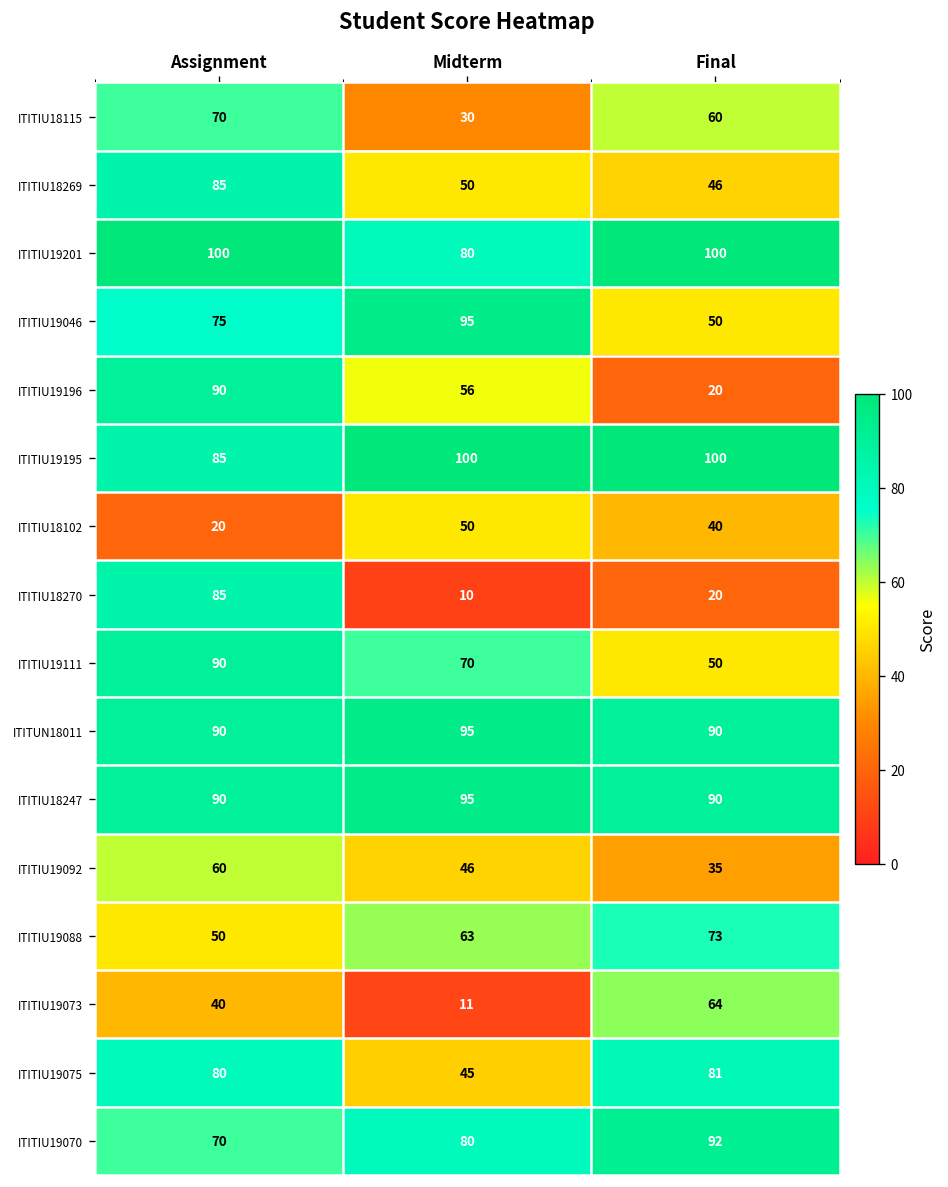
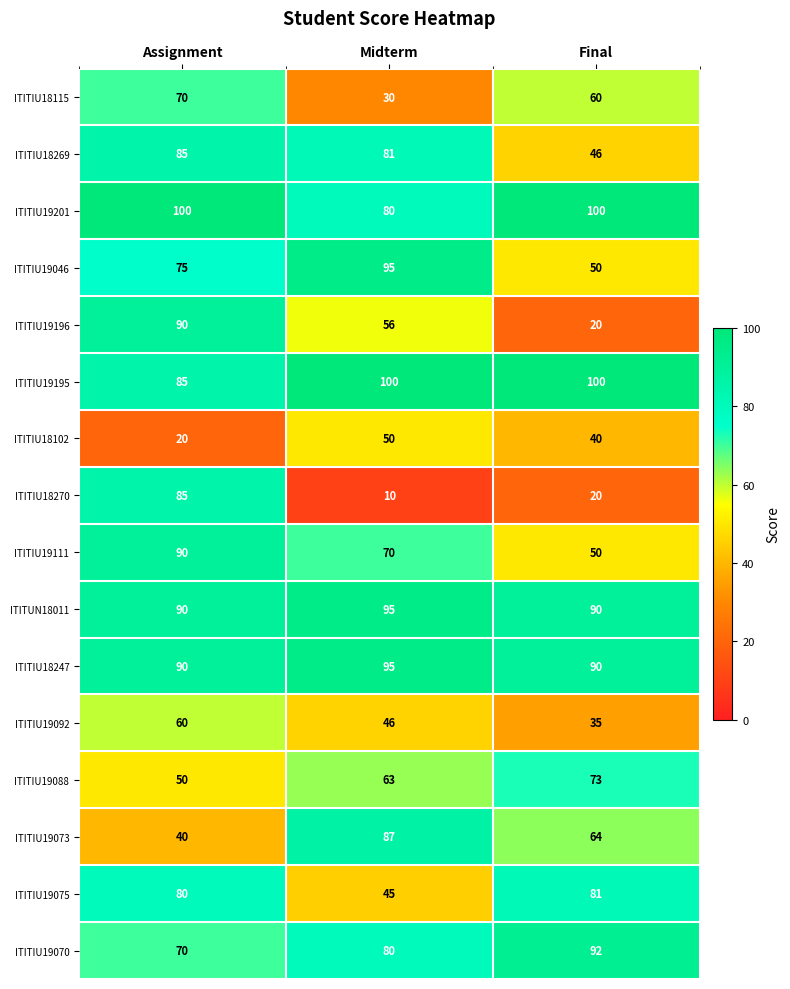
  {
    "ITITIU18115": {
      "Assignment": 70,
      "Midterm": 30,
      "Final": 60
    },
    "ITITIU18269": {
      "Assignment": 85,
-     "Midterm": 50,
+     "Midterm": 81,
      "Final": 46
    },
    "ITITIU19201": {
      "Assignment": 100,
      "Midterm": 80,
      "Final": 100
    },
    "ITITIU19046": {
      "Assignment": 75,
      "Midterm": 95,
      "Final": 50
    },
    "ITITIU19196": {
      "Assignment": 90,
      "Midterm": 56,
      "Final": 20
    },
    "ITITIU19195": {
      "Assignment": 85,
      "Midterm": 100,
      "Final": 100
    },
    "ITITIU18102": {
      "Assignment": 20,
      "Midterm": 50,
      "Final": 40
    },
    "ITITIU18270": {
      "Assignment": 85,
      "Midterm": 10,
      "Final": 20
    },
    "ITITIU19111": {
      "Assignment": 90,
      "Midterm": 70,
      "Final": 50
    },
    "ITITUN18011": {
      "Assignment": 90,
      "Midterm": 95,
      "Final": 90
    },
    "ITITIU18247": {
      "Assignment": 90,
      "Midterm": 95,
      "Final": 90
    },
    "ITITIU19092": {
      "Assignment": 60,
      "Midterm": 46,
      "Final": 35
    },
    "ITITIU19088": {
      "Assignment": 50,
      "Midterm": 63,
      "Final": 73
    },
    "ITITIU19073": {
      "Assignment": 40,
-     "Midterm": 11,
+     "Midterm": 87,
      "Final": 64
    },
    "ITITIU19075": {
      "Assignment": 80,
      "Midterm": 45,
      "Final": 81
    },
    "ITITIU19070": {
      "Assignment": 70,
      "Midterm": 80,
      "Final": 92
    }
  }
